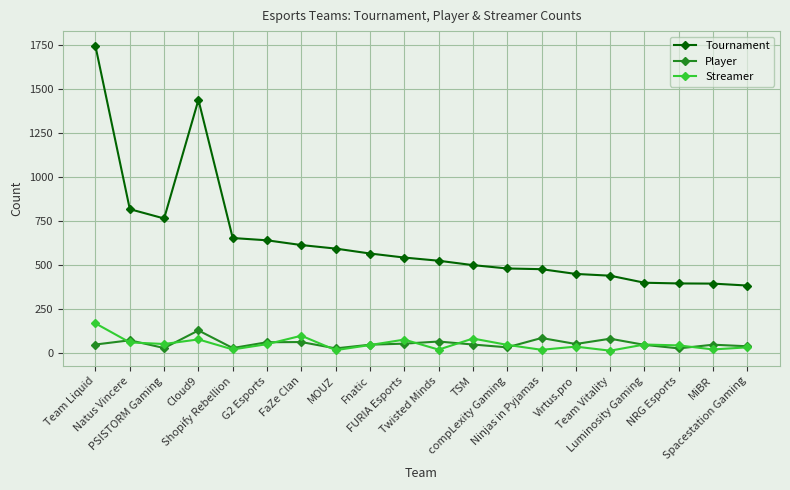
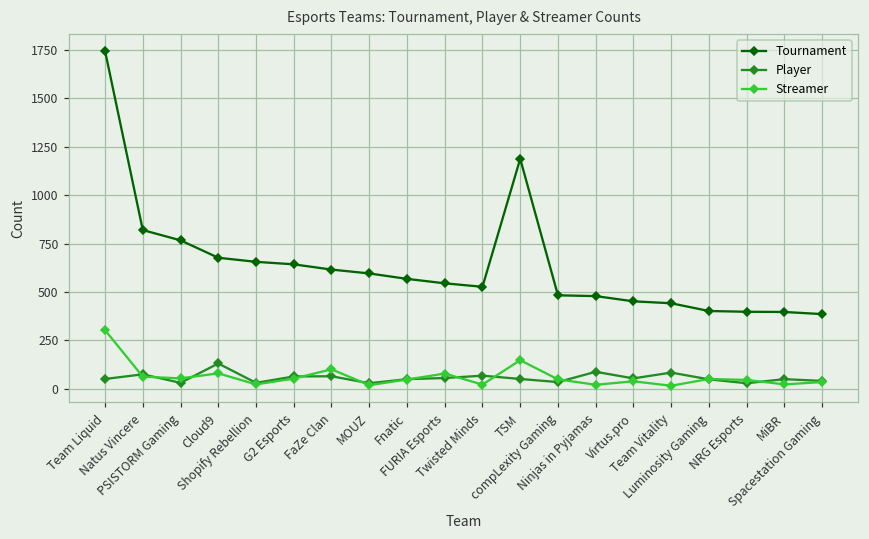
  {
    "Tournament": {
      "Team Liquid": 1750,
      "Natus Vincere": 820,
      "PSISTORM Gaming": 770,
-     "Cloud9": 1440,
+     "Cloud9": 680,
      "Shopify Rebellion": 660,
      "G2 Esports": 640,
      "FaZe Clan": 620,
      "MOUZ": 600,
      "Fnatic": 570,
      "FURIA Esports": 550,
      "Twisted Minds": 530,
-     "TSM": 500,
+     "TSM": 1190,
      "compLexity Gaming": 480,
      "Ninjas in Pyjamas": 480,
      "Virtus.pro": 450,
      "Team Vitality": 440,
      "Luminosity Gaming": 400,
      "NRG Esports": 400,
      "MiBR": 400,
      "Spacestation Gaming": 390
    },
    "Player": {
      "Team Liquid": 50,
      "PSISTORM Gaming": 30,
      "Cloud9": 130,
      "FaZe Clan": 70,
      "FURIA Esports": 60,
      "Twisted Minds": 70,
      "TSM": 50,
      "Ninjas in Pyjamas": 90,
      "Virtus.pro": 50,
      "Team Vitality": 80,
      "NRG Esports": 30,
      "MiBR": 50
    },
    "Streamer": {
-     "Team Liquid": 170,
+     "Team Liquid": 300,
      "PSISTORM Gaming": 50,
      "Cloud9": 80,
      "FaZe Clan": 100,
      "FURIA Esports": 80,
      "Twisted Minds": 20,
-     "TSM": 90,
+     "TSM": 150,
      "Ninjas in Pyjamas": 20,
      "Virtus.pro": 40,
      "Team Vitality": 20,
      "NRG Esports": 50,
      "MiBR": 20
    }
  }
